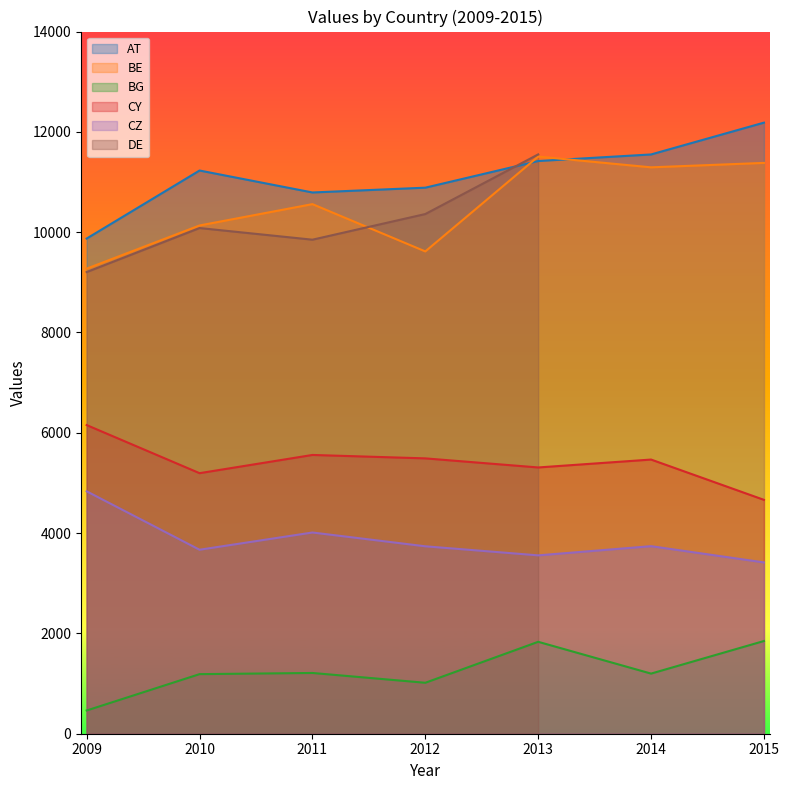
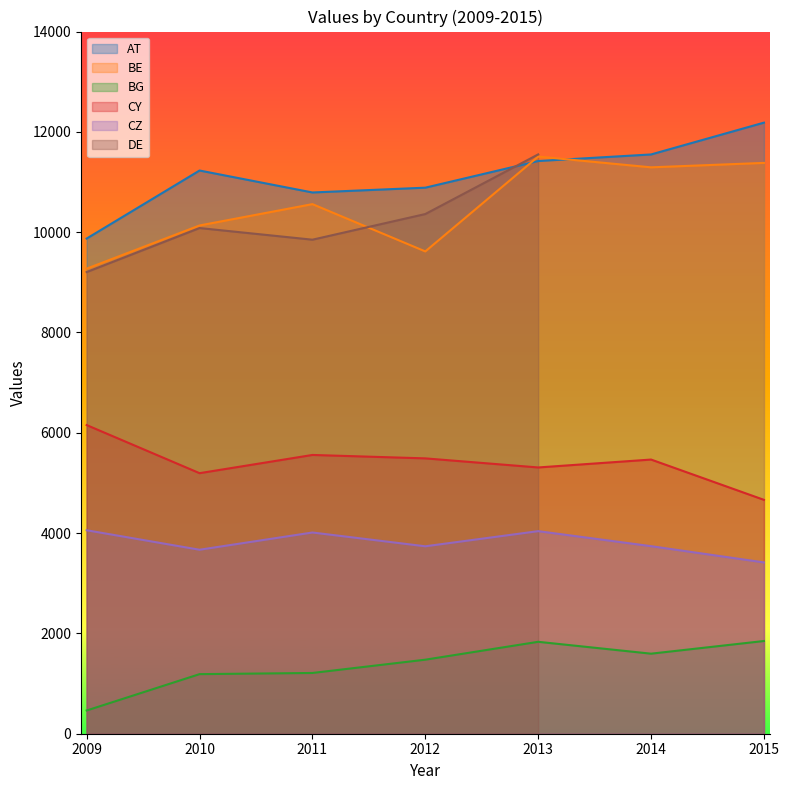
  {
    "AT": {
      "2009": 9900,
      "2010": 11200,
      "2011": 10800,
      "2012": 10900,
      "2013": 11400,
      "2014": 11500,
      "2015": 12200
    },
    "BG": {
      "2009": 500,
      "2010": 1200,
      "2011": 1200,
-     "2012": 1000,
+     "2012": 1500,
      "2013": 1800,
-     "2014": 1200,
+     "2014": 1600,
      "2015": 1800
    },
    "CZ": {
-     "2009": 4800,
+     "2009": 4100,
      "2010": 3700,
      "2011": 4000,
      "2012": 3700,
-     "2013": 3600,
+     "2013": 4000,
      "2014": 3700,
      "2015": 3400
    }
  }
